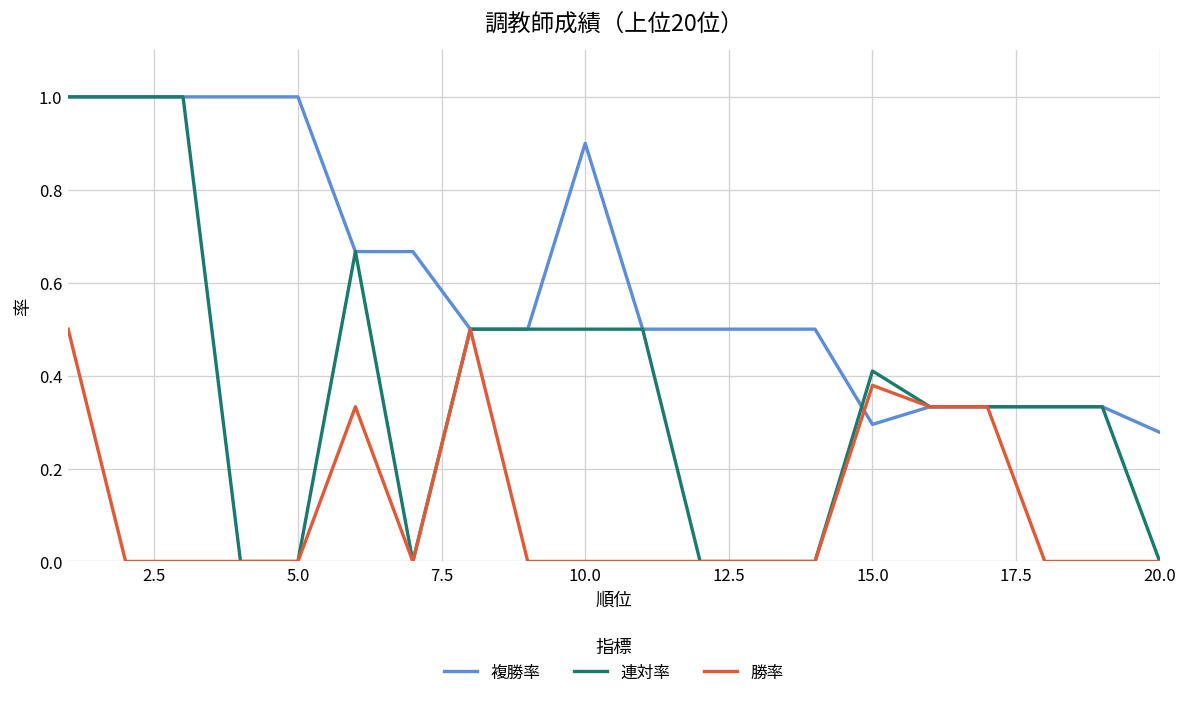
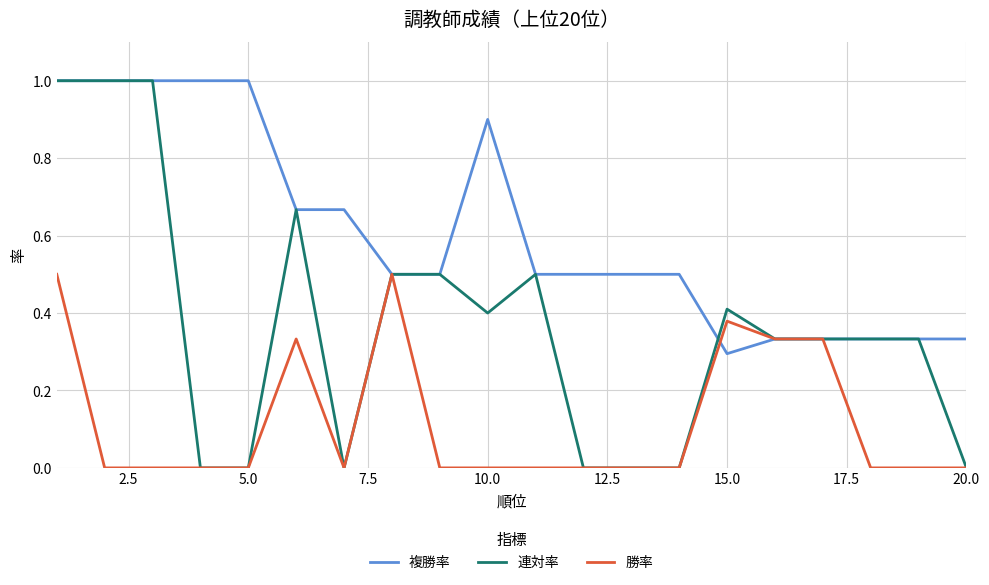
  {
    "複勝率": {
      "5.0": 1.00,
      "10.0": 0.90,
      "15.0": 0.30,
-     "20.0": 0.28
+     "20.0": 0.33
    },
    "連対率": {
-     "10.0": 0.5,
+     "10.0": 0.4,
      "15.0": 0.41
    },
    "勝率": {
      "10.0": 0.00,
      "15.0": 0.38
    }
  }
